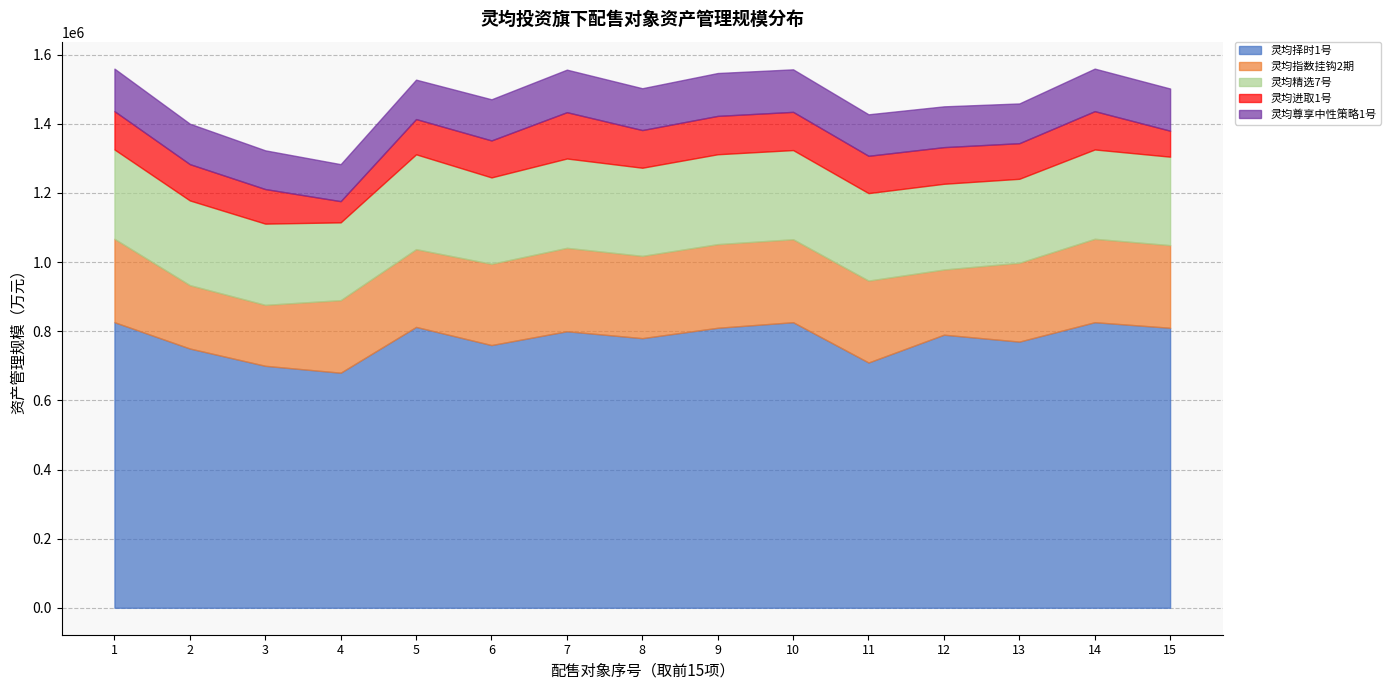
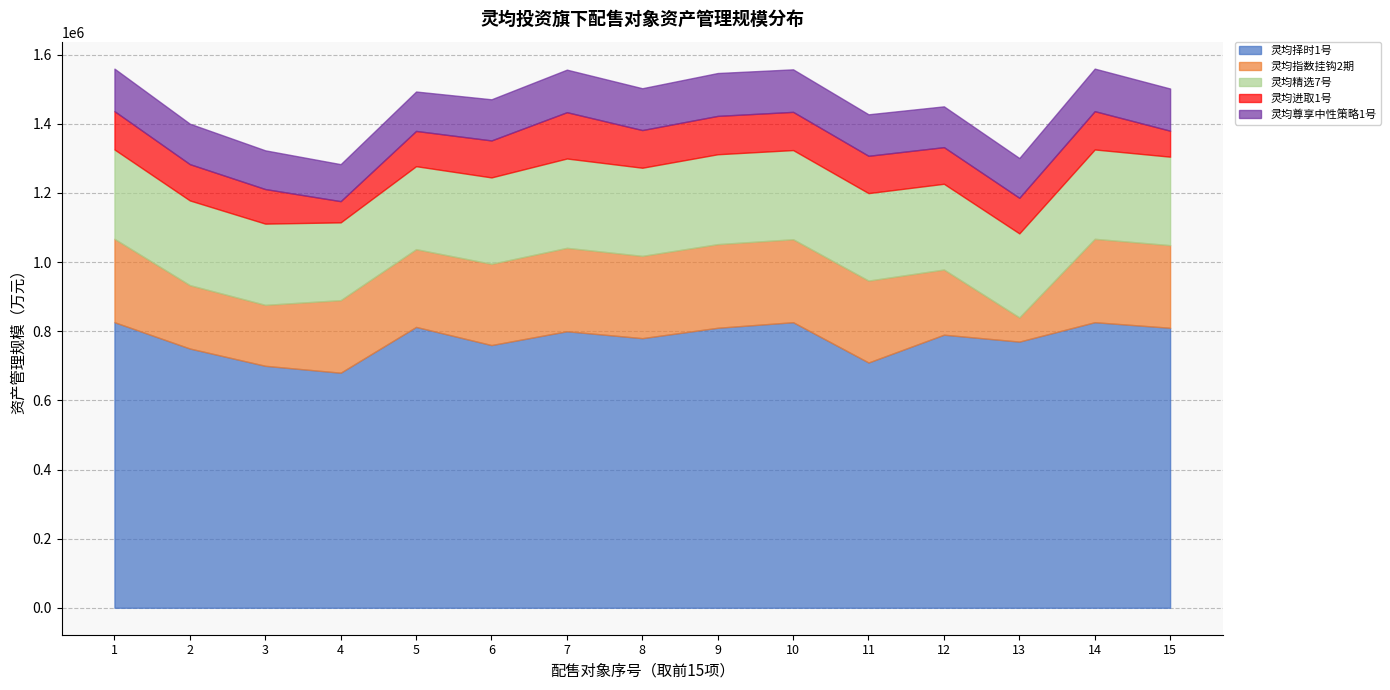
  {
    "灵均择时1号": {
      "1": 830000,
      "2": 750000,
      "3": 700000,
      "4": 680000,
      "5": 810000,
      "6": 760000,
      "7": 800000,
      "8": 780000,
      "9": 810000,
      "10": 830000,
      "11": 710000,
      "12": 790000,
      "13": 770000,
      "14": 830000,
      "15": 810000
    },
    "灵均指数挂钩2期": {
      "1": 240000,
      "2": 180000,
      "3": 180000,
      "4": 210000,
      "5": 230000,
      "6": 240000,
      "7": 240000,
      "8": 240000,
      "9": 240000,
      "10": 240000,
      "11": 240000,
      "12": 190000,
-     "13": 230000,
+     "13": 70000,
      "14": 240000,
      "15": 240000
    },
    "灵均精选7号": {
      "1": 260000,
      "2": 250000,
      "3": 240000,
      "4": 230000,
-     "5": 270000,
+     "5": 240000,
      "6": 250000,
      "7": 260000,
      "8": 260000,
      "9": 260000,
      "10": 260000,
      "11": 250000,
      "12": 250000,
      "13": 240000,
      "14": 260000,
      "15": 260000
    },
    "灵均进取1号": {
      "1": 110000,
      "2": 110000,
      "3": 100000,
      "4": 60000,
      "5": 100000,
      "6": 110000,
      "7": 130000,
      "8": 110000,
      "9": 110000,
      "10": 110000,
      "11": 110000,
      "12": 110000,
      "13": 100000,
      "14": 110000,
      "15": 80000
    },
    "灵均尊享中性策略1号": {
      "1": 120000,
      "2": 120000,
      "3": 110000,
      "4": 110000,
      "5": 110000,
      "6": 120000,
      "7": 120000,
      "8": 120000,
      "9": 120000,
      "10": 120000,
      "11": 120000,
      "12": 120000,
      "13": 120000,
      "14": 120000,
      "15": 120000
    }
  }
